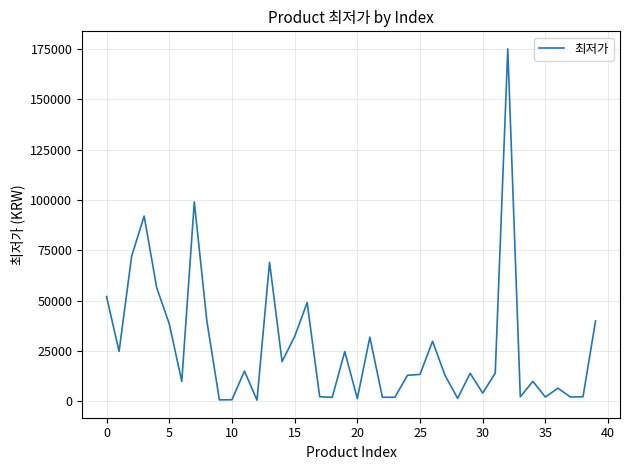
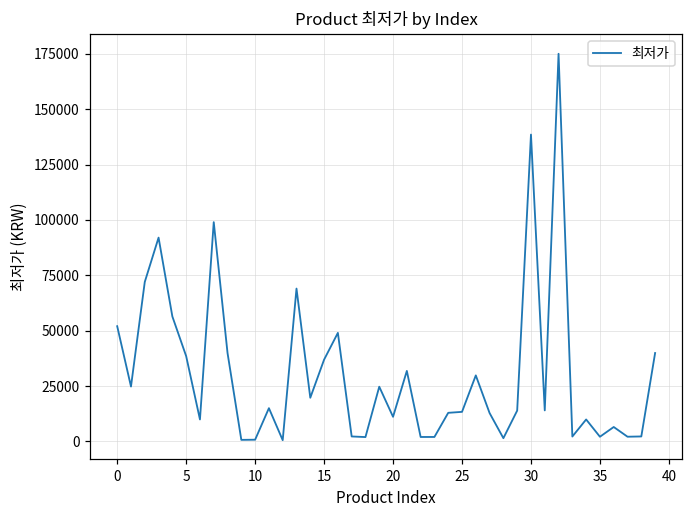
  {
    "0": 52000,
    "5": 39000,
    "10": 1000,
-   "15": 32000,
-   "20": 1000,
+   "15": 37000,
+   "20": 11000,
    "25": 13000,
-   "30": 4000,
+   "30": 139000,
    "35": 2000
  }
